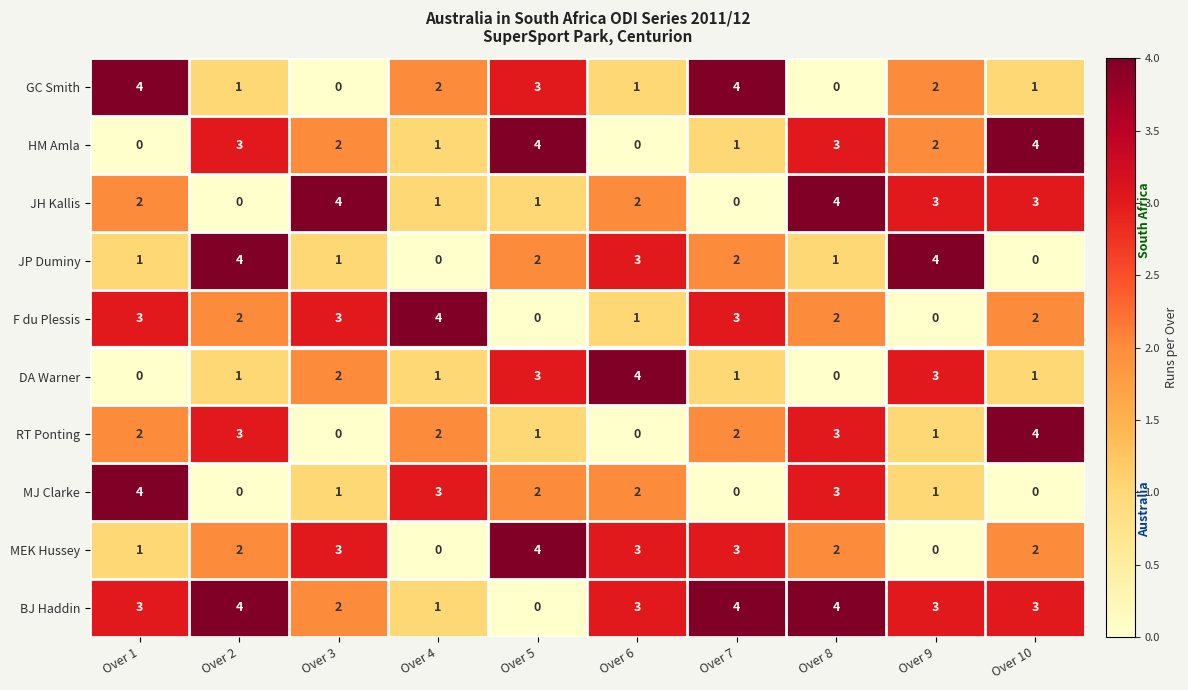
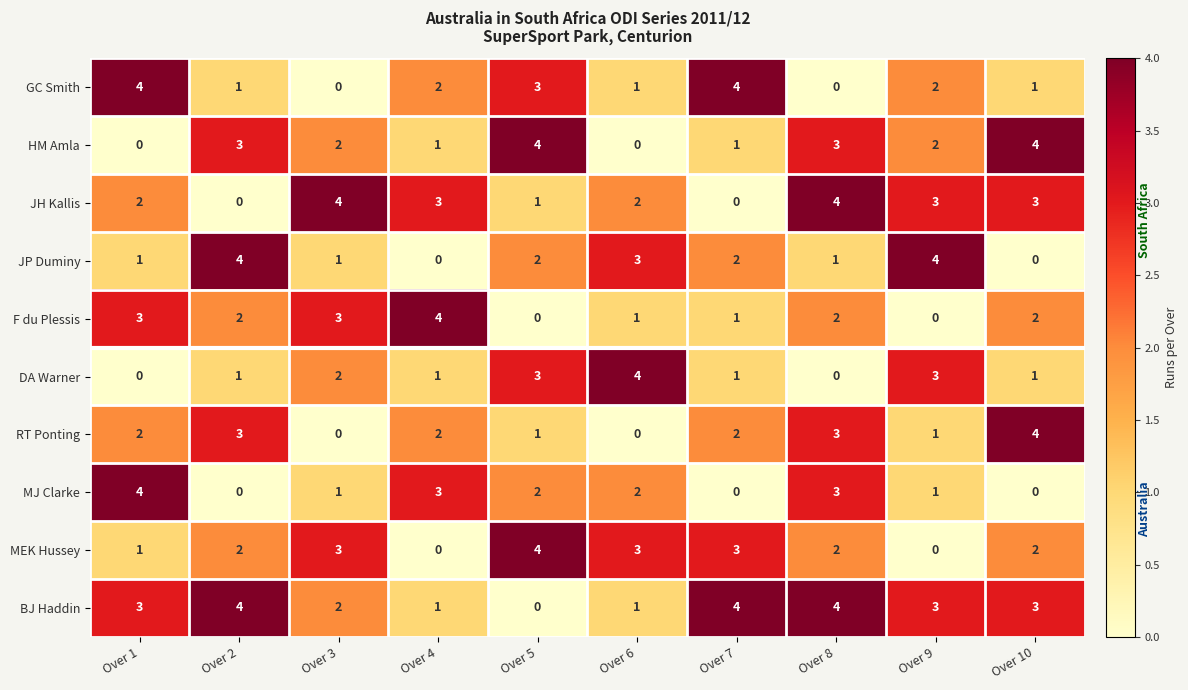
  {
    "GC Smith": {
      "Over 1": 4,
      "Over 2": 1,
      "Over 3": 0,
      "Over 4": 2,
      "Over 5": 3,
      "Over 6": 1,
      "Over 7": 4,
      "Over 8": 0,
      "Over 9": 2,
      "Over 10": 1
    },
    "HM Amla": {
      "Over 1": 0,
      "Over 2": 3,
      "Over 3": 2,
      "Over 4": 1,
      "Over 5": 4,
      "Over 6": 0,
      "Over 7": 1,
      "Over 8": 3,
      "Over 9": 2,
      "Over 10": 4
    },
    "JH Kallis": {
      "Over 1": 2,
      "Over 2": 0,
      "Over 3": 4,
-     "Over 4": 1,
+     "Over 4": 3,
      "Over 5": 1,
      "Over 6": 2,
      "Over 7": 0,
      "Over 8": 4,
      "Over 9": 3,
      "Over 10": 3
    },
    "JP Duminy": {
      "Over 1": 1,
      "Over 2": 4,
      "Over 3": 1,
      "Over 4": 0,
      "Over 5": 2,
      "Over 6": 3,
      "Over 7": 2,
      "Over 8": 1,
      "Over 9": 4,
      "Over 10": 0
    },
    "F du Plessis": {
      "Over 1": 3,
      "Over 2": 2,
      "Over 3": 3,
      "Over 4": 4,
      "Over 5": 0,
      "Over 6": 1,
-     "Over 7": 3,
+     "Over 7": 1,
      "Over 8": 2,
      "Over 9": 0,
      "Over 10": 2
    },
    "DA Warner": {
      "Over 1": 0,
      "Over 2": 1,
      "Over 3": 2,
      "Over 4": 1,
      "Over 5": 3,
      "Over 6": 4,
      "Over 7": 1,
      "Over 8": 0,
      "Over 9": 3,
      "Over 10": 1
    },
    "RT Ponting": {
      "Over 1": 2,
      "Over 2": 3,
      "Over 3": 0,
      "Over 4": 2,
      "Over 5": 1,
      "Over 6": 0,
      "Over 7": 2,
      "Over 8": 3,
      "Over 9": 1,
      "Over 10": 4
    },
    "MJ Clarke": {
      "Over 1": 4,
      "Over 2": 0,
      "Over 3": 1,
      "Over 4": 3,
      "Over 5": 2,
      "Over 6": 2,
      "Over 7": 0,
      "Over 8": 3,
      "Over 9": 1,
      "Over 10": 0
    },
    "MEK Hussey": {
      "Over 1": 1,
      "Over 2": 2,
      "Over 3": 3,
      "Over 4": 0,
      "Over 5": 4,
      "Over 6": 3,
      "Over 7": 3,
      "Over 8": 2,
      "Over 9": 0,
      "Over 10": 2
    },
    "BJ Haddin": {
      "Over 1": 3,
      "Over 2": 4,
      "Over 3": 2,
      "Over 4": 1,
      "Over 5": 0,
-     "Over 6": 3,
+     "Over 6": 1,
      "Over 7": 4,
      "Over 8": 4,
      "Over 9": 3,
      "Over 10": 3
    }
  }
